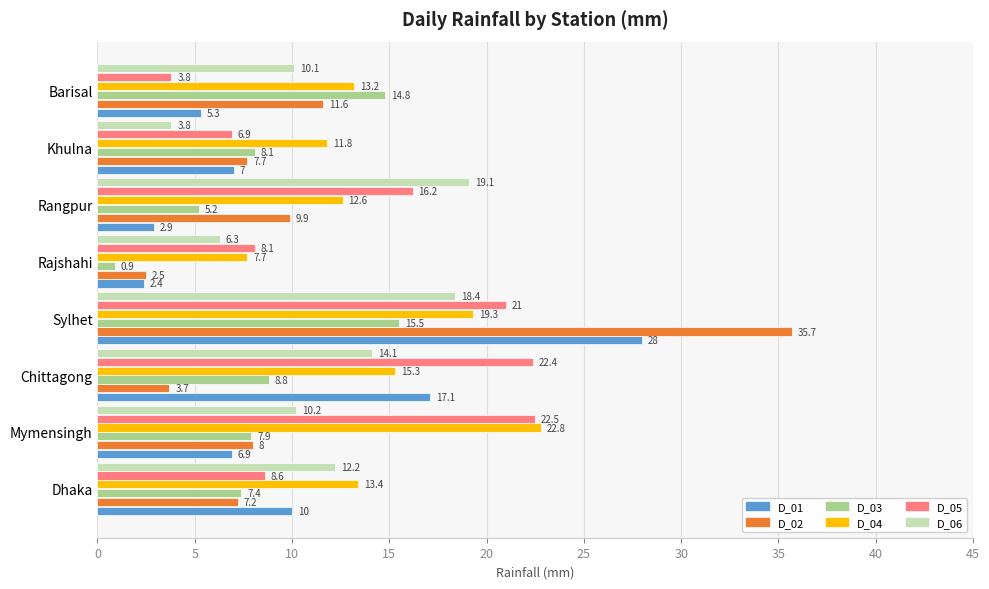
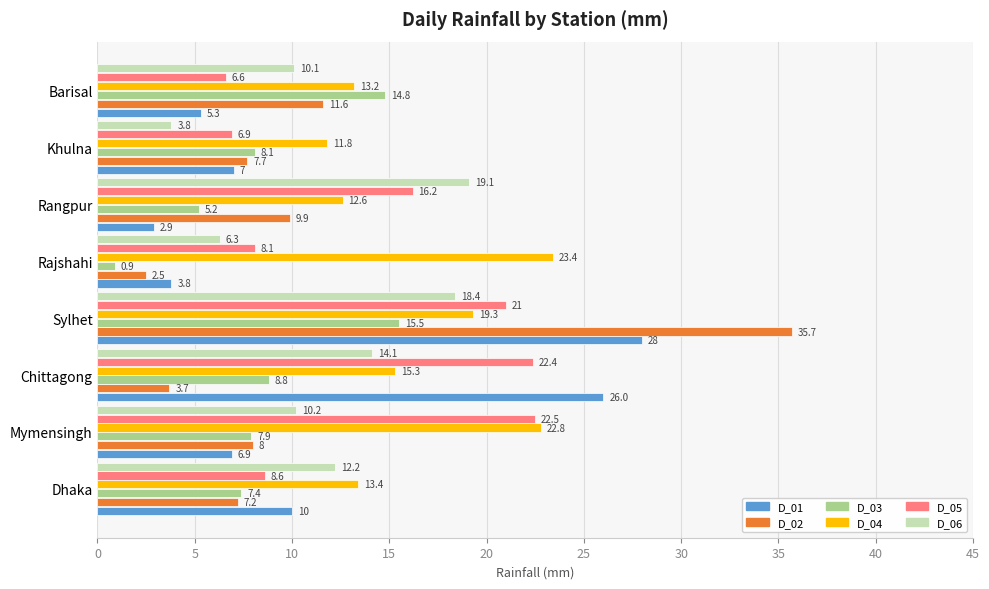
  {
    "D_01": {
      "Barisal": 5.3,
      "Khulna": 7,
      "Rangpur": 2.9,
-     "Rajshahi": 2.4,
+     "Rajshahi": 3.8,
      "Sylhet": 28,
-     "Chittagong": 17.1,
+     "Chittagong": 26.0,
      "Mymensingh": 6.9,
      "Dhaka": 10
    },
    "D_02": {
      "Barisal": 11.6,
      "Khulna": 7.7,
      "Rangpur": 9.9,
      "Rajshahi": 2.5,
      "Sylhet": 35.7,
      "Chittagong": 3.7,
      "Mymensingh": 8,
      "Dhaka": 7.2
    },
    "D_04": {
      "Barisal": 13.2,
      "Khulna": 11.8,
      "Rangpur": 12.6,
-     "Rajshahi": 7.7,
+     "Rajshahi": 23.4,
      "Sylhet": 19.3,
      "Chittagong": 15.3,
      "Mymensingh": 22.8,
      "Dhaka": 13.4
    },
    "D_05": {
-     "Barisal": 3.8,
+     "Barisal": 6.6,
      "Khulna": 6.9,
      "Rangpur": 16.2,
      "Rajshahi": 8.1,
      "Sylhet": 21,
      "Chittagong": 22.4,
      "Mymensingh": 22.5,
      "Dhaka": 8.6
    }
  }
